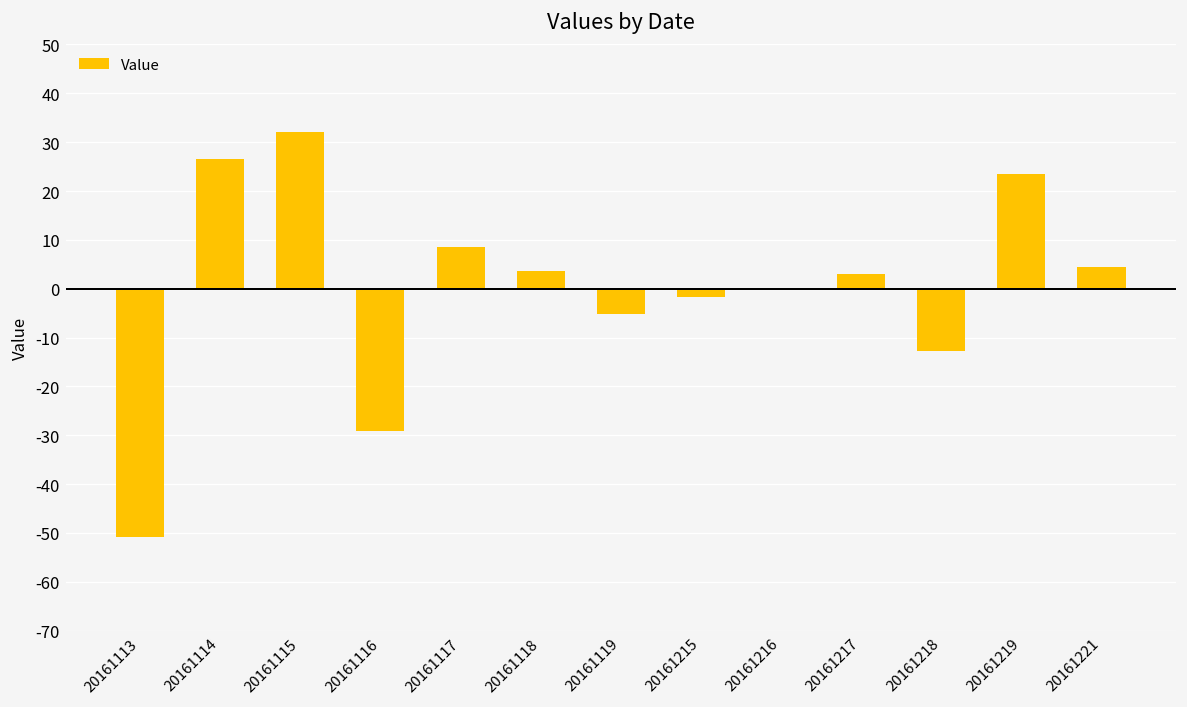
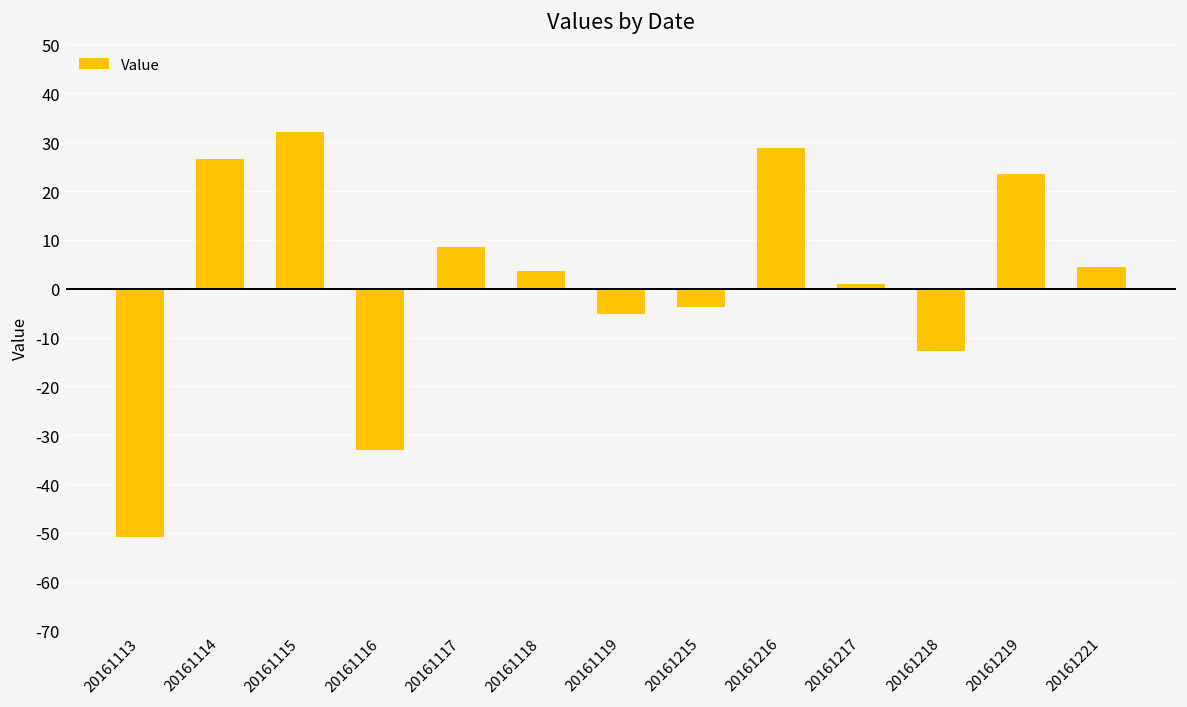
  {
    "20161113": -51,
    "20161114": 27,
    "20161115": 32,
-   "20161116": -29,
+   "20161116": -33,
    "20161117": 9,
    "20161118": 4,
    "20161119": -5,
-   "20161215": -2,
-   "20161216": 0,
-   "20161217": 3,
+   "20161215": -4,
+   "20161216": 29,
+   "20161217": 1,
    "20161218": -13,
    "20161219": 23,
    "20161221": 5
  }
